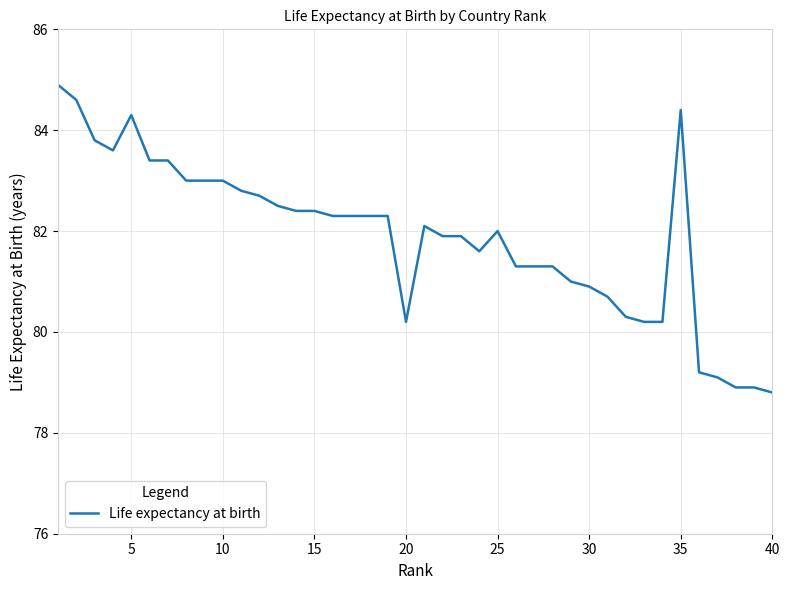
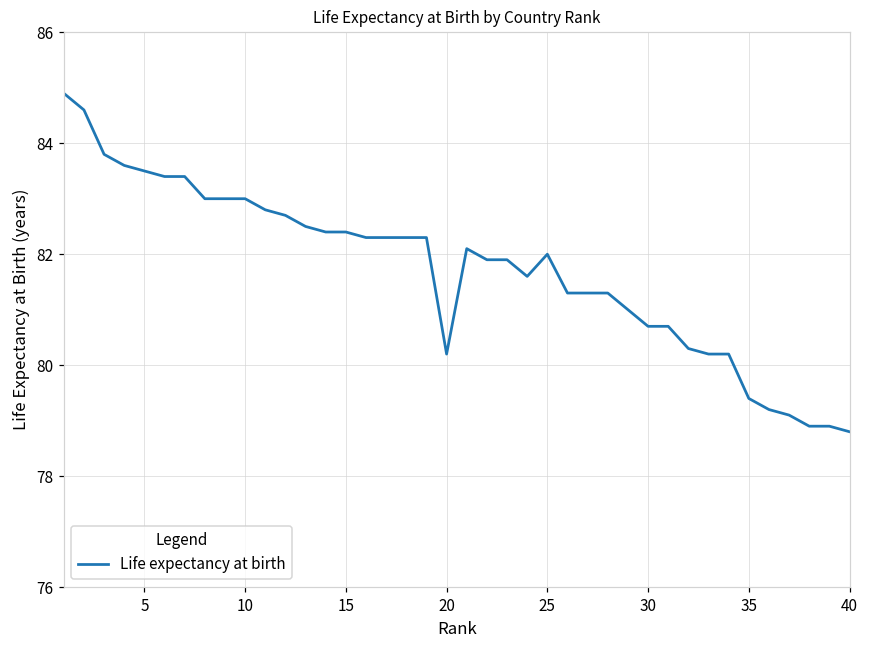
  {
-   "5": 84.3,
+   "5": 83.5,
    "10": 83.0,
    "15": 82.4,
    "20": 80.2,
    "25": 82.0,
-   "30": 80.9,
-   "35": 84.4,
+   "30": 80.7,
+   "35": 79.4,
    "40": 78.8
  }
